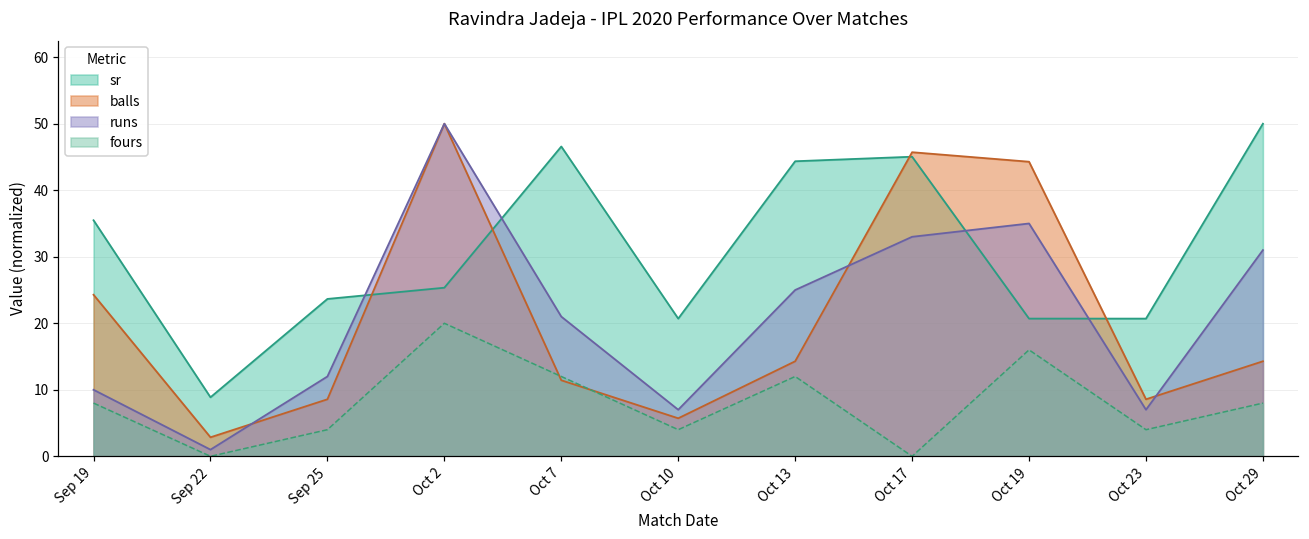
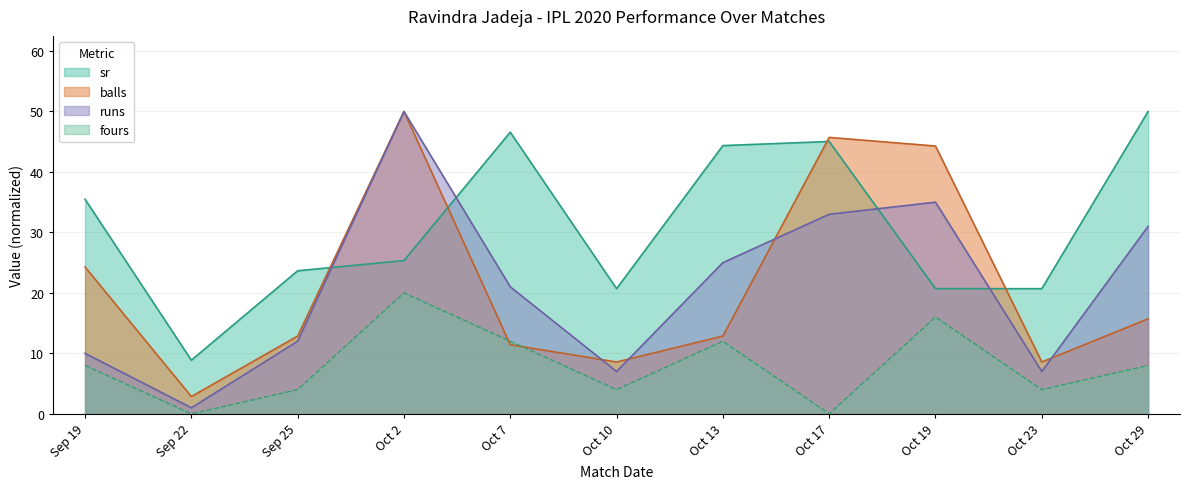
  {
    "balls": {
      "Sep 19": 24,
      "Sep 22": 3,
-     "Sep 25": 9,
+     "Sep 25": 13,
      "Oct 7": 11,
-     "Oct 10": 6,
-     "Oct 13": 14,
+     "Oct 10": 9,
+     "Oct 13": 13,
      "Oct 17": 46,
      "Oct 19": 44,
      "Oct 23": 9,
-     "Oct 29": 14
+     "Oct 29": 16
    }
  }
